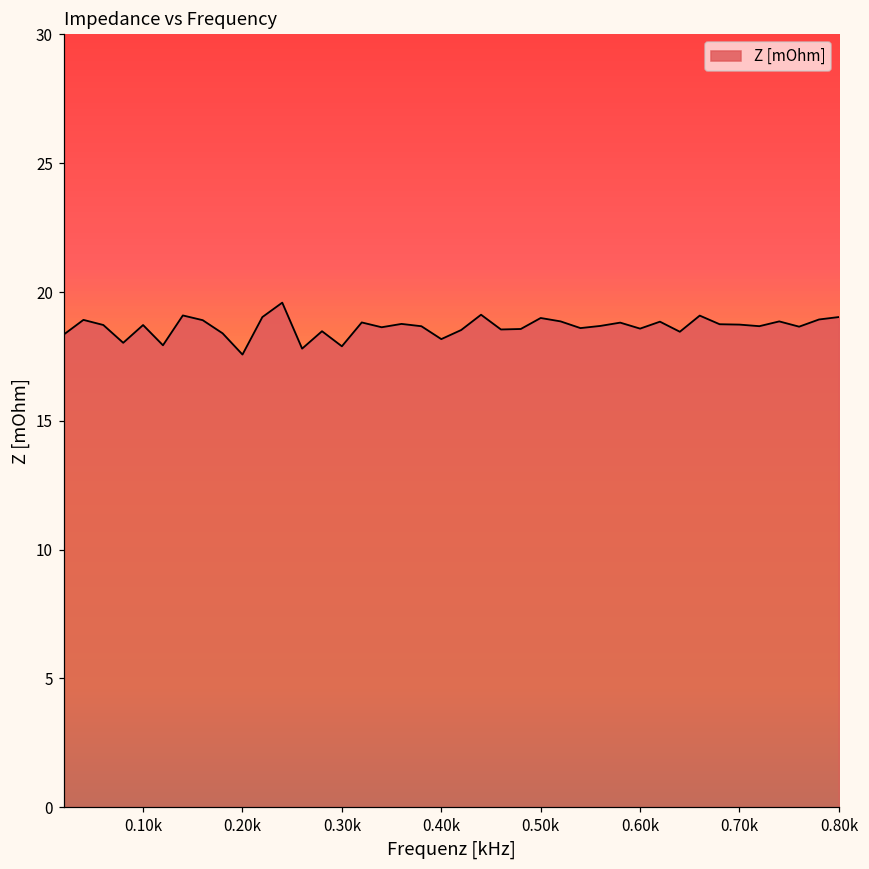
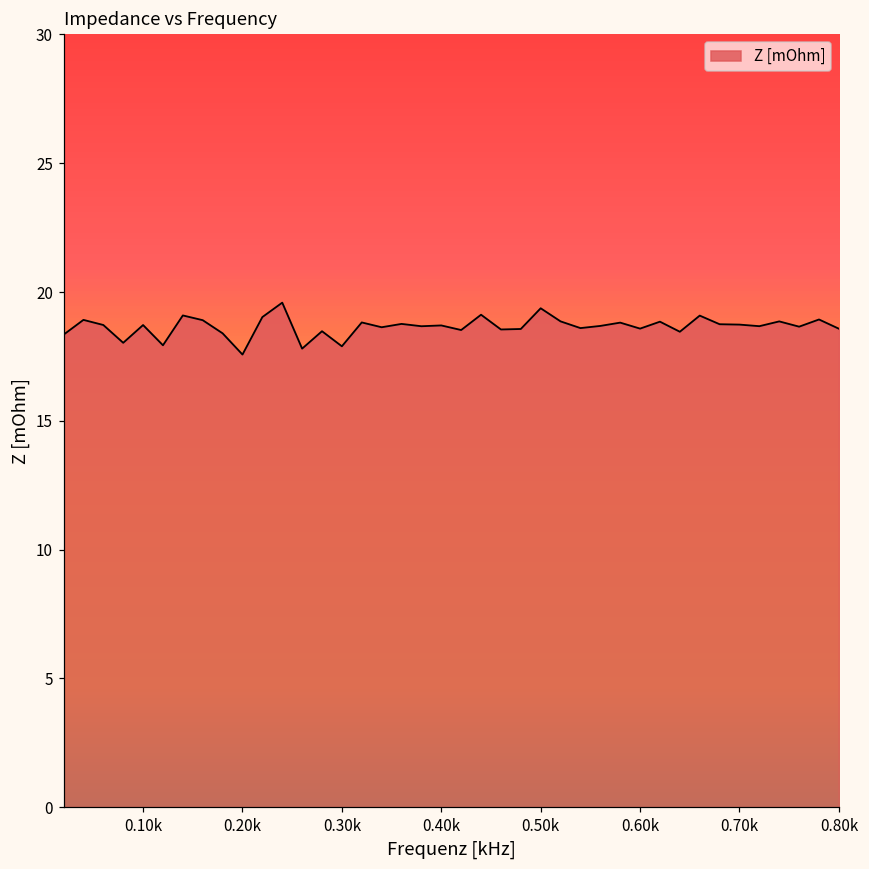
  {
    "0.10k": 18.7,
    "0.20k": 17.6,
    "0.30k": 17.9,
-   "0.40k": 18.2,
-   "0.50k": 19.0,
+   "0.40k": 18.7,
+   "0.50k": 19.4,
    "0.60k": 18.6,
    "0.70k": 18.7,
-   "0.80k": 19.0
+   "0.80k": 18.6
  }
